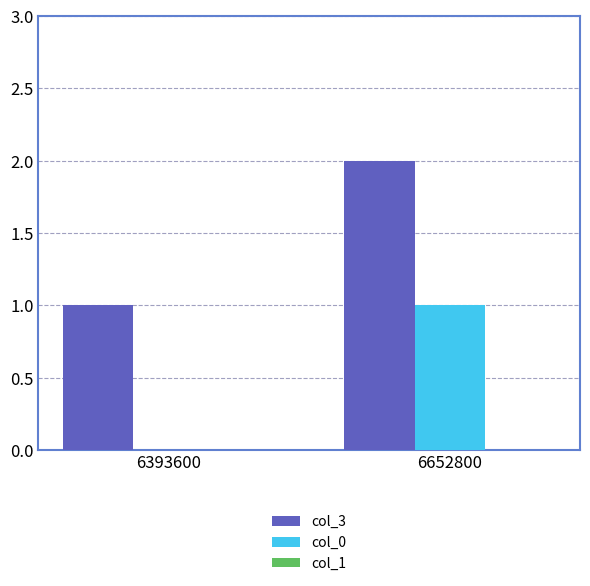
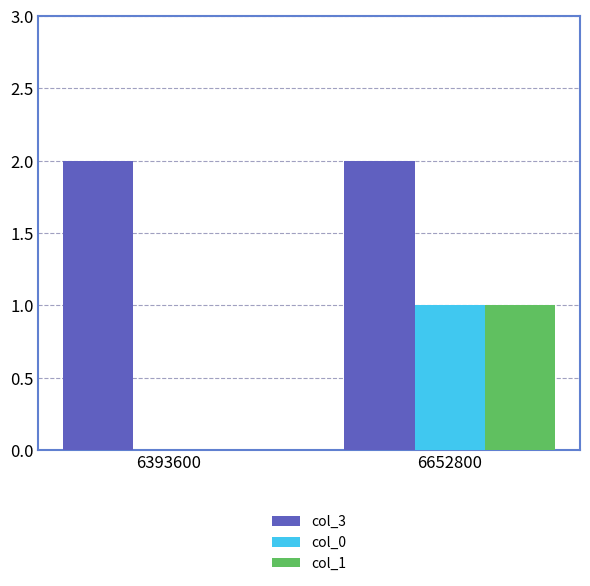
  {
    "col_3": {
-     "6393600": 1,
+     "6393600": 2,
      "6652800": 2
    },
    "col_0": {
      "6393600": 0,
      "6652800": 1
    },
    "col_1": {
      "6393600": 0,
-     "6652800": 0
+     "6652800": 1
    }
  }
